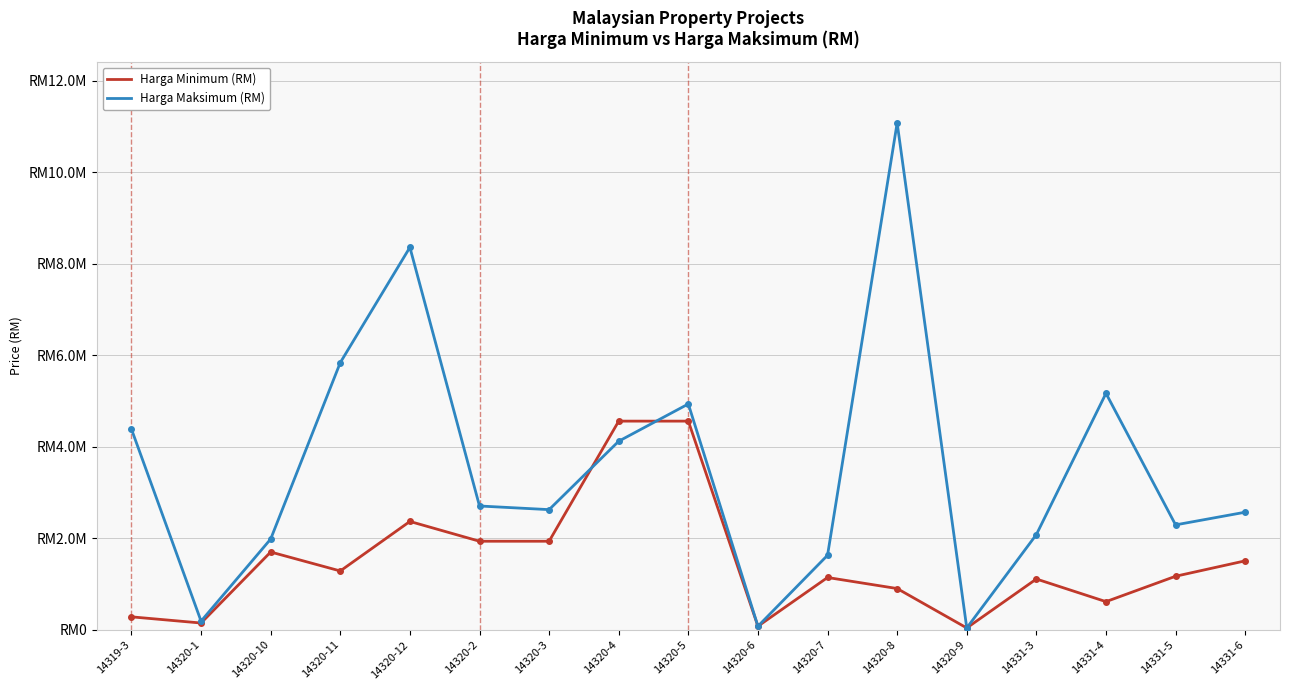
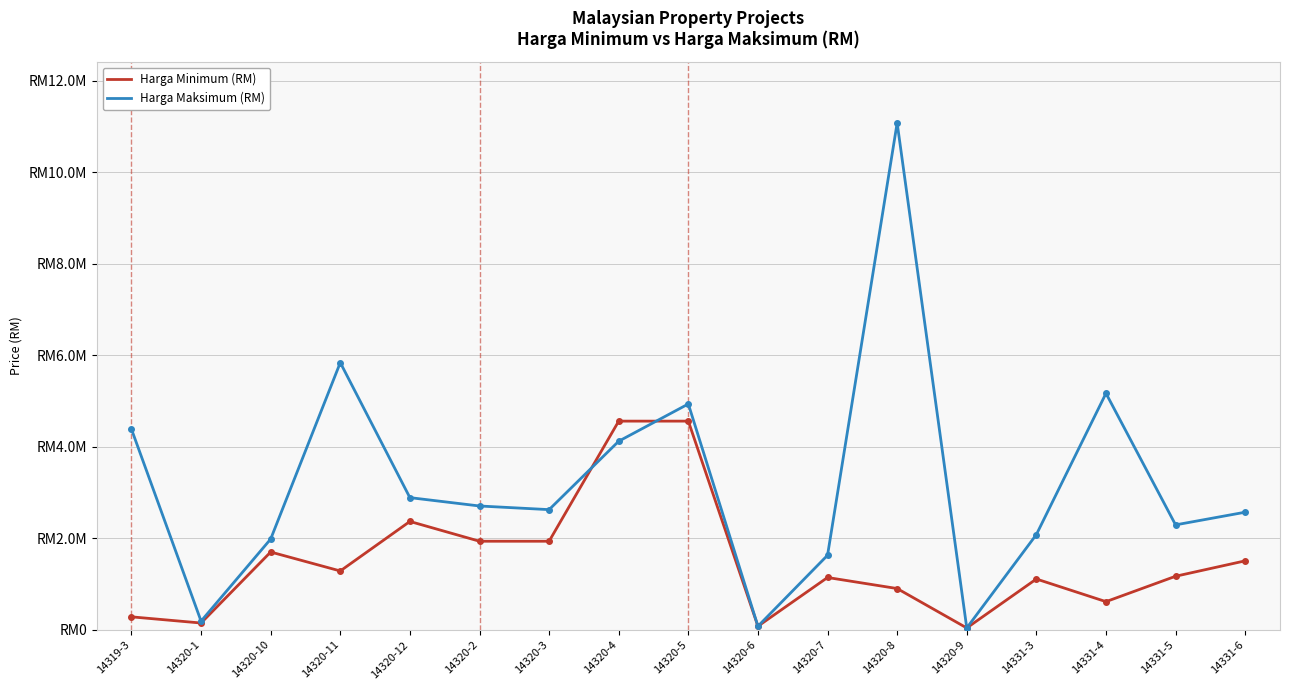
  {
    "Harga Minimum (RM)": {
      "14319-3": "RM300000",
      "14320-10": "RM1700000",
      "14320-11": "RM1300000",
      "14320-12": "RM2400000",
      "14320-2": "RM1900000",
      "14320-3": "RM1900000",
      "14320-4": "RM4600000",
      "14320-5": "RM4600000",
      "14320-7": "RM1100000",
      "14320-8": "RM900000",
      "14331-3": "RM1100000",
      "14331-4": "RM600000",
      "14331-5": "RM1200000",
      "14331-6": "RM1500000"
    },
    "Harga Maksimum (RM)": {
      "14319-3": "RM4400000",
      "14320-10": "RM2000000",
      "14320-11": "RM5800000",
-     "14320-12": "RM8400000",
+     "14320-12": "RM2900000",
      "14320-2": "RM2700000",
      "14320-3": "RM2600000",
      "14320-4": "RM4100000",
      "14320-5": "RM4900000",
      "14320-7": "RM1600000",
      "14320-8": "RM11100000",
      "14331-3": "RM2100000",
      "14331-4": "RM5200000",
      "14331-5": "RM2300000",
      "14331-6": "RM2600000"
    }
  }
